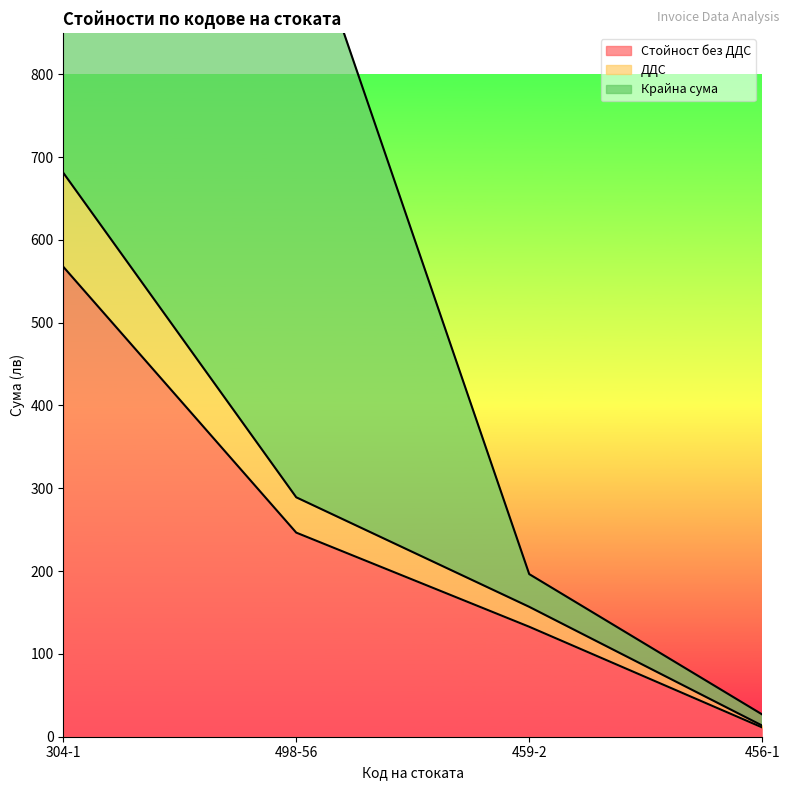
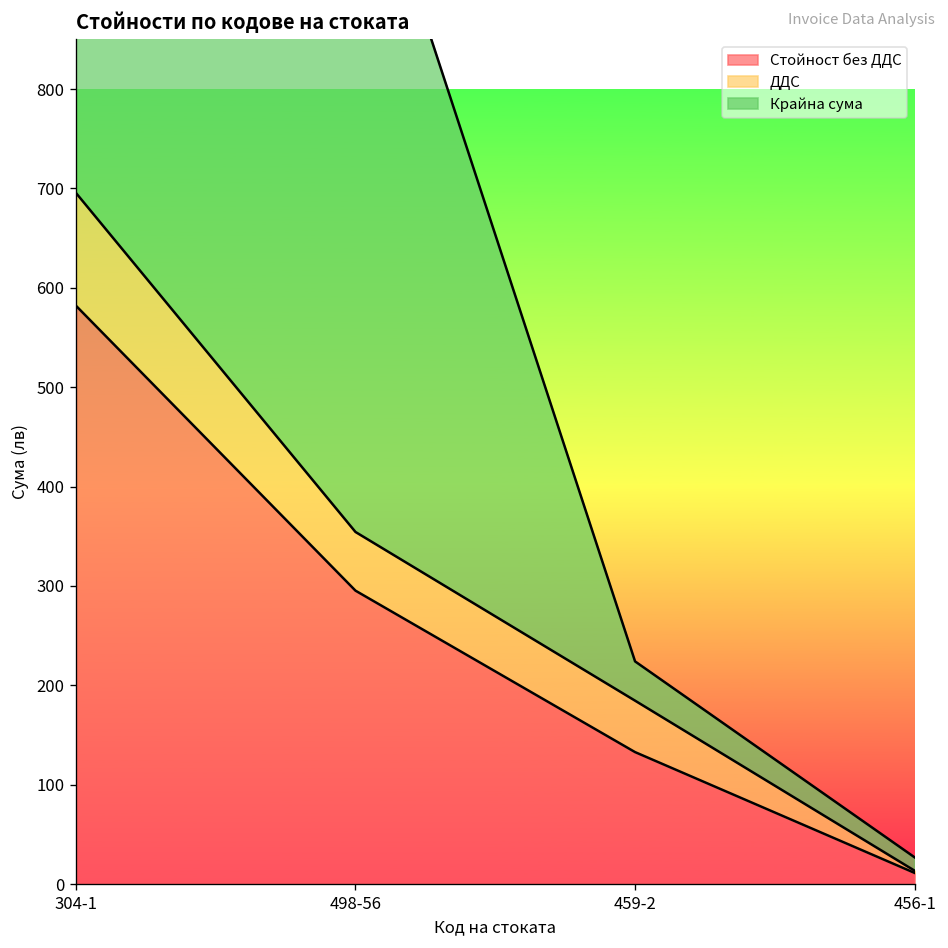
  {
    "Стойност без ДДС": {
-     "304-1": 570,
-     "498-56": 250,
+     "304-1": 580,
+     "498-56": 300,
      "459-2": 130
    },
    "ДДС": {
      "304-1": 110,
-     "498-56": 40,
-     "459-2": 20
+     "498-56": 60,
+     "459-2": 50
    },
    "Крайна сума": {
      "459-2": 40,
      "456-1": 10
    }
  }
